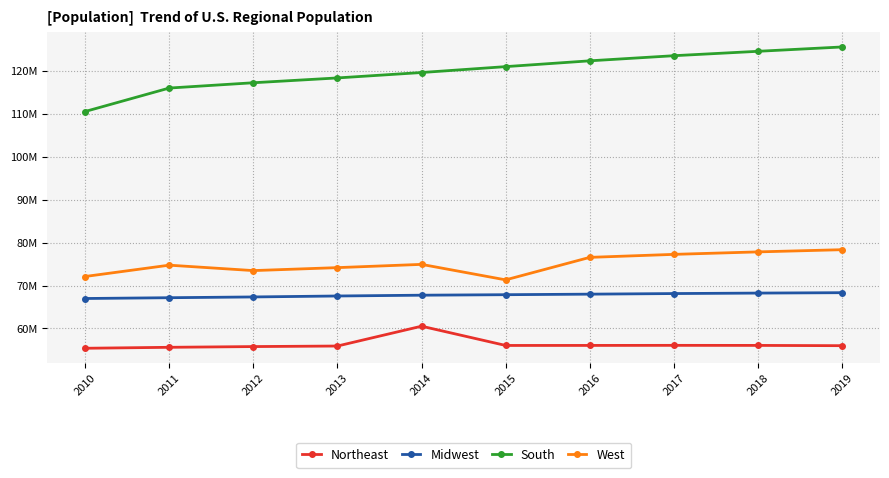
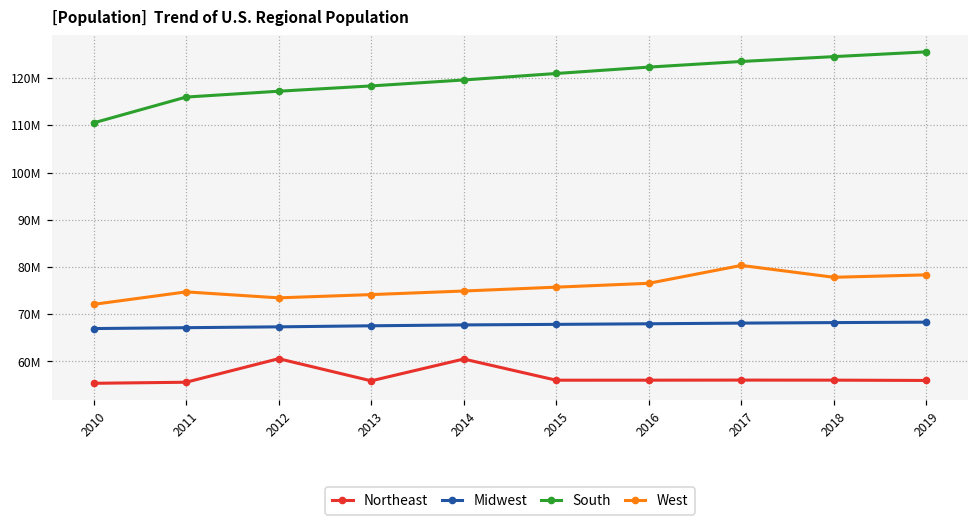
  {
    "Northeast": {
      "2010": 55000000,
      "2011": 56000000,
-     "2012": 56000000,
+     "2012": 61000000,
      "2013": 56000000,
      "2014": 61000000,
      "2015": 56000000,
      "2016": 56000000,
      "2017": 56000000,
      "2018": 56000000,
      "2019": 56000000
    },
    "Midwest": {
      "2010": 67000000,
      "2011": 67000000,
      "2012": 67000000,
      "2013": 68000000,
      "2014": 68000000,
      "2015": 68000000,
      "2016": 68000000,
      "2017": 68000000,
      "2018": 68000000,
      "2019": 68000000
    },
    "South": {
      "2010": 111000000,
      "2011": 116000000,
      "2012": 117000000,
      "2013": 118000000,
      "2014": 120000000,
      "2015": 121000000,
      "2016": 122000000,
      "2017": 124000000,
      "2018": 125000000,
      "2019": 126000000
    },
    "West": {
      "2010": 72000000,
      "2011": 75000000,
      "2012": 73000000,
      "2013": 74000000,
      "2014": 75000000,
-     "2015": 71000000,
+     "2015": 76000000,
      "2016": 77000000,
-     "2017": 77000000,
+     "2017": 80000000,
      "2018": 78000000,
      "2019": 78000000
    }
  }
